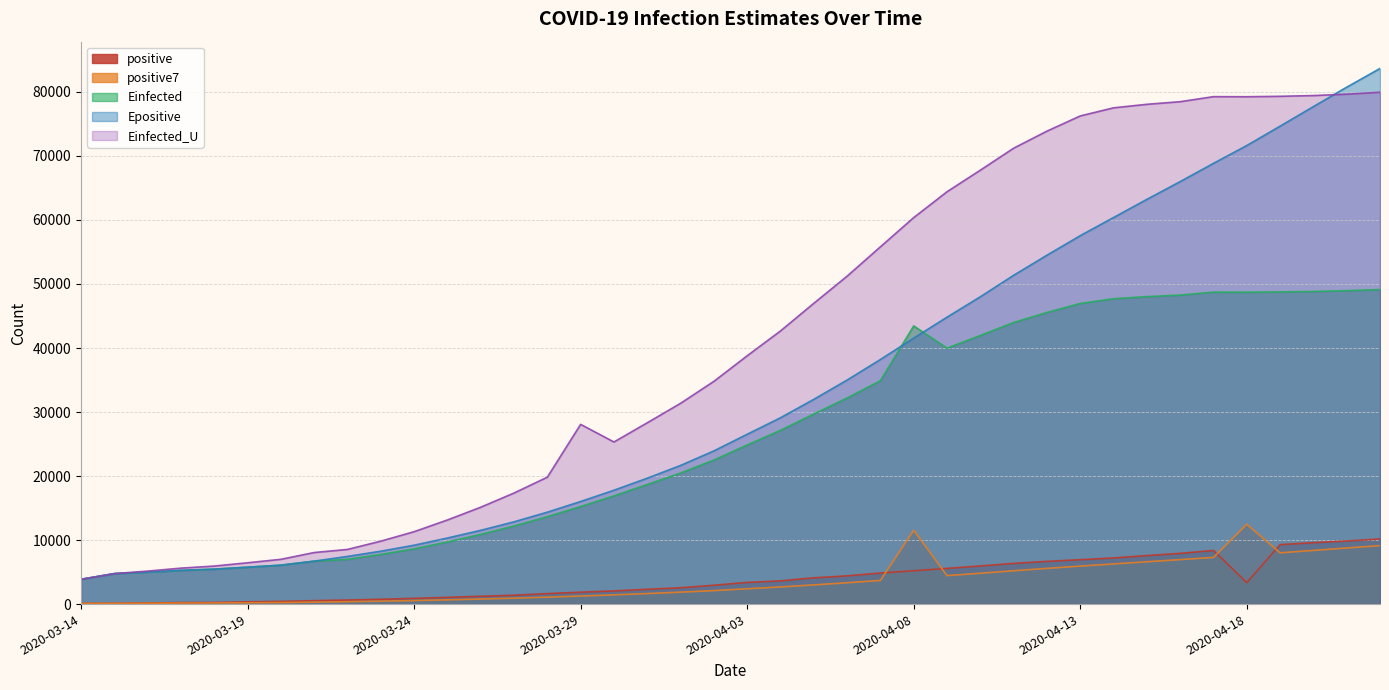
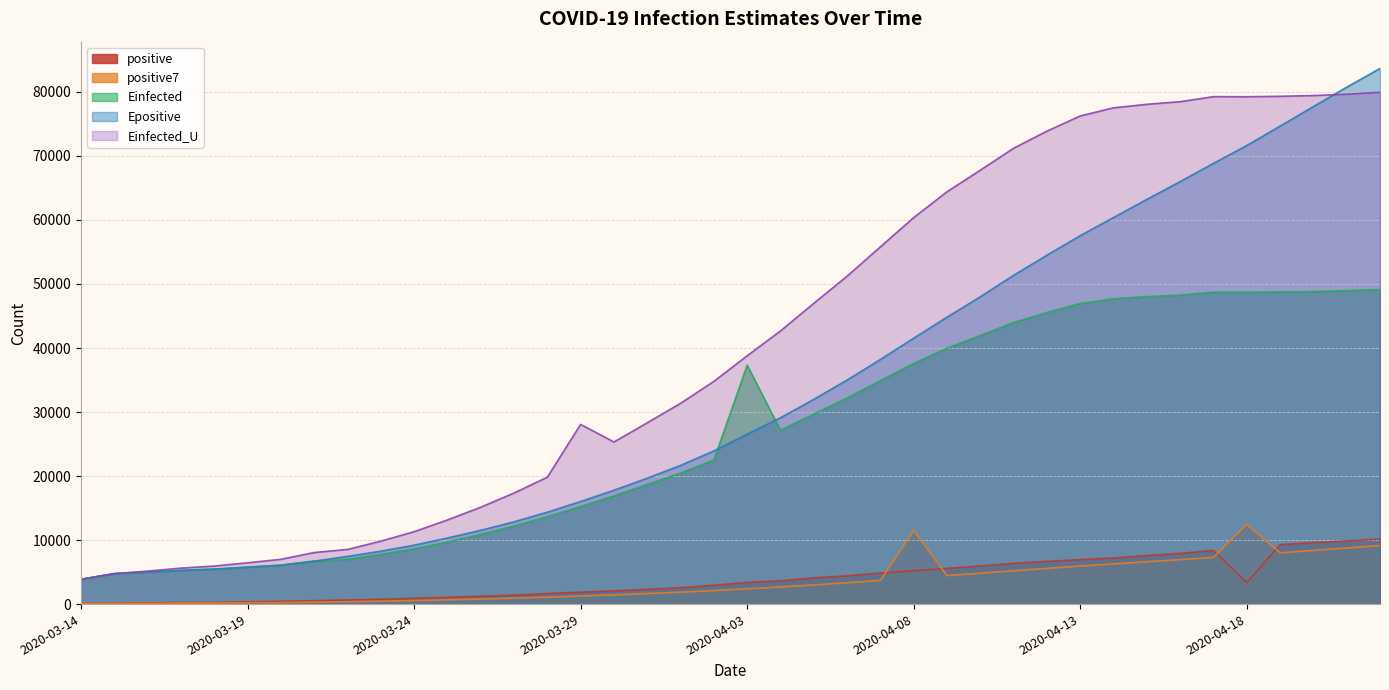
  {
    "positive": {
      "2020-03-29": 2000,
      "2020-04-03": 3000,
      "2020-04-08": 5000,
      "2020-04-13": 7000,
      "2020-04-18": 3000
    },
    "positive7": {
      "2020-03-29": 1000,
      "2020-04-03": 2000,
      "2020-04-08": 12000,
      "2020-04-13": 6000,
      "2020-04-18": 12000
    },
    "Einfected": {
      "2020-03-24": 9000,
      "2020-03-29": 15000,
-     "2020-04-03": 25000,
-     "2020-04-08": 43000,
+     "2020-04-03": 37000,
+     "2020-04-08": 38000,
      "2020-04-13": 47000,
      "2020-04-18": 49000
    },
    "Epositive": {
      "2020-03-24": 9000,
      "2020-03-29": 16000,
      "2020-04-03": 27000,
      "2020-04-08": 42000,
      "2020-04-13": 58000,
      "2020-04-18": 72000
    },
    "Einfected_U": {
      "2020-03-19": 6000,
      "2020-03-24": 11000,
      "2020-03-29": 28000,
      "2020-04-03": 39000,
      "2020-04-08": 60000,
      "2020-04-13": 76000,
      "2020-04-18": 79000
    }
  }
